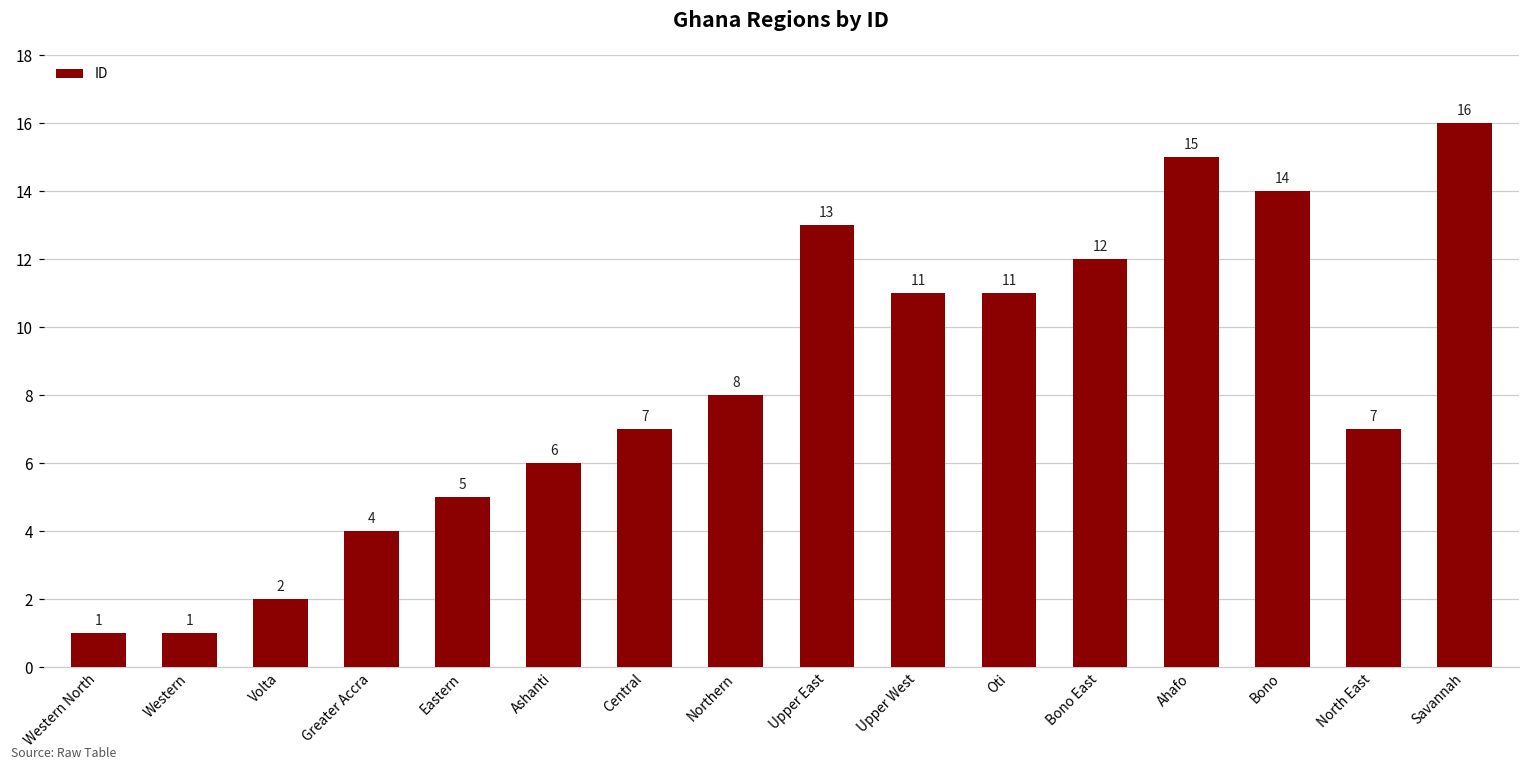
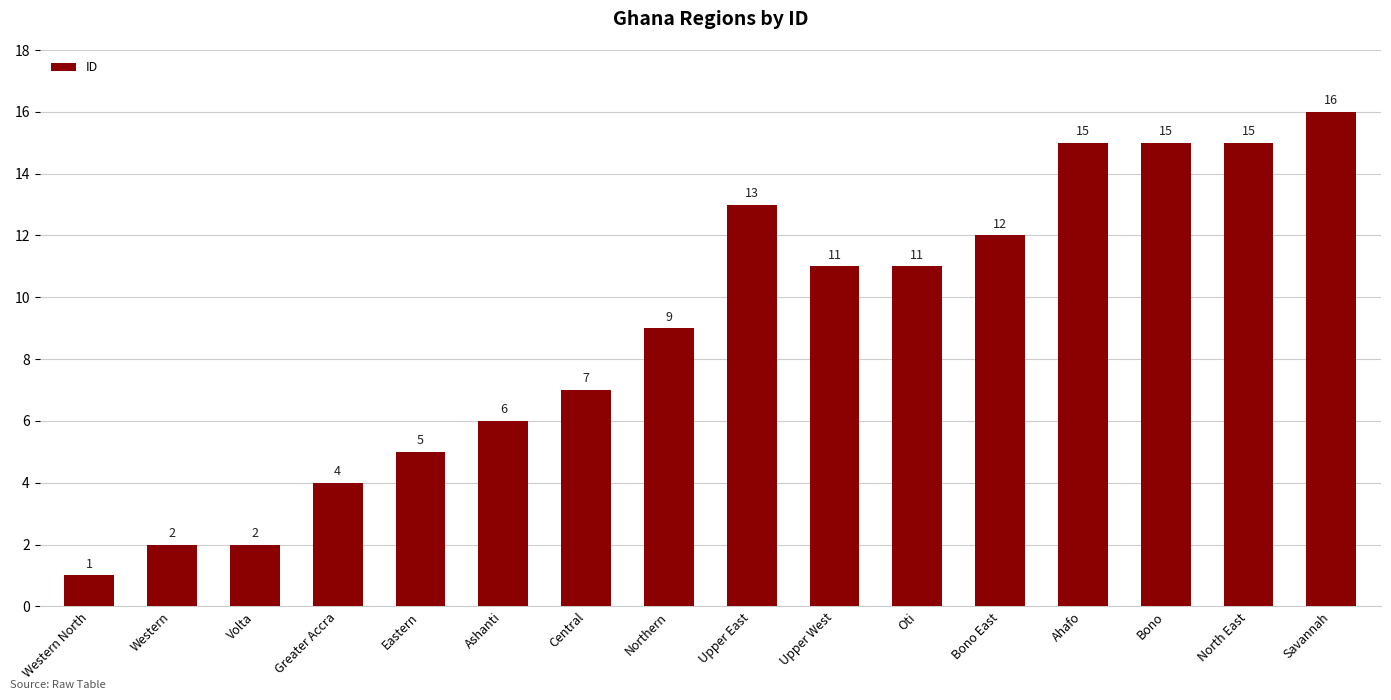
  {
    "Western North": 1,
-   "Western": 1,
+   "Western": 2,
    "Volta": 2,
    "Greater Accra": 4,
    "Eastern": 5,
    "Ashanti": 6,
    "Central": 7,
-   "Northern": 8,
+   "Northern": 9,
    "Upper East": 13,
    "Upper West": 11,
    "Oti": 11,
    "Bono East": 12,
    "Ahafo": 15,
-   "Bono": 14,
-   "North East": 7,
+   "Bono": 15,
+   "North East": 15,
    "Savannah": 16
  }
